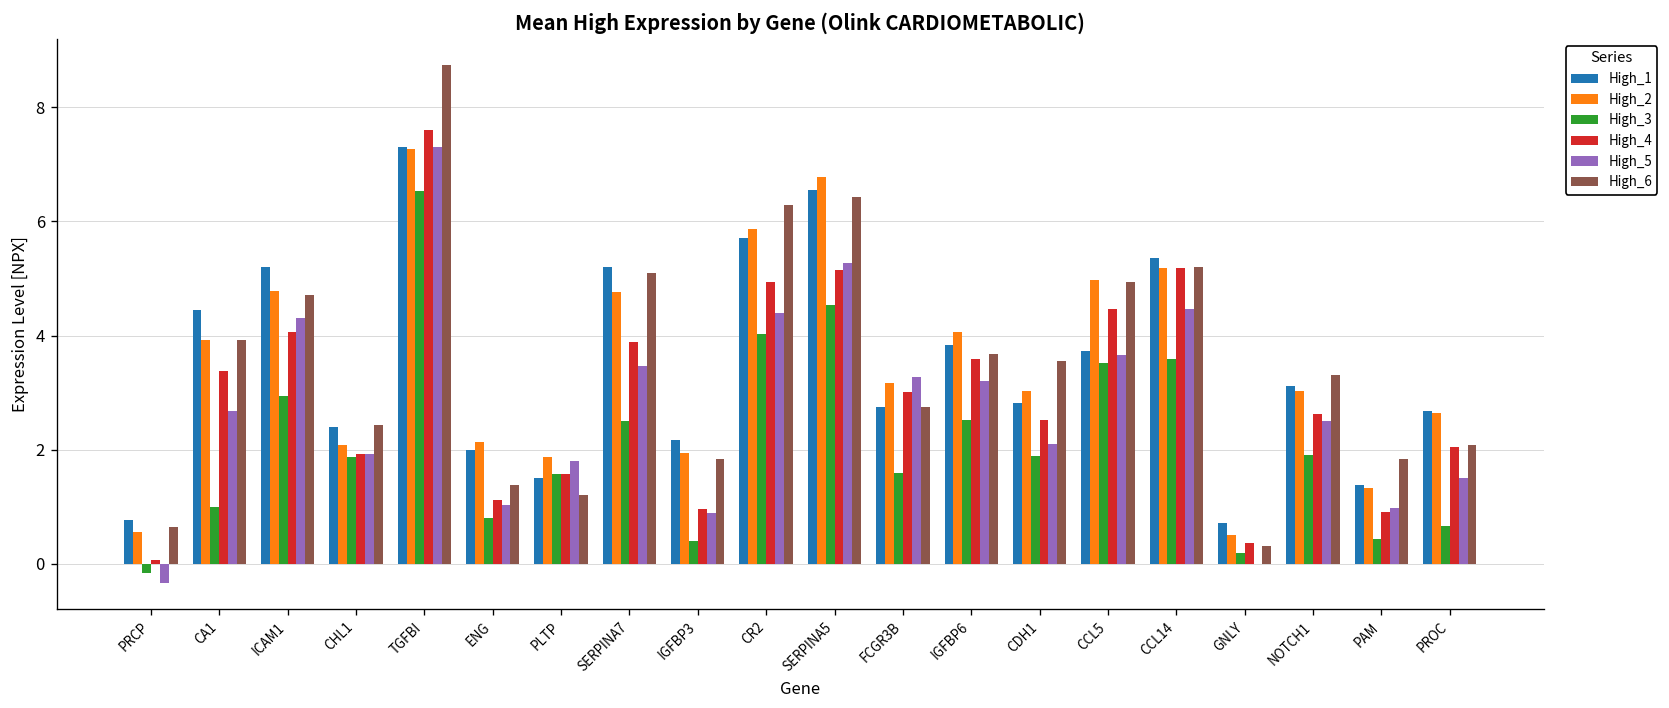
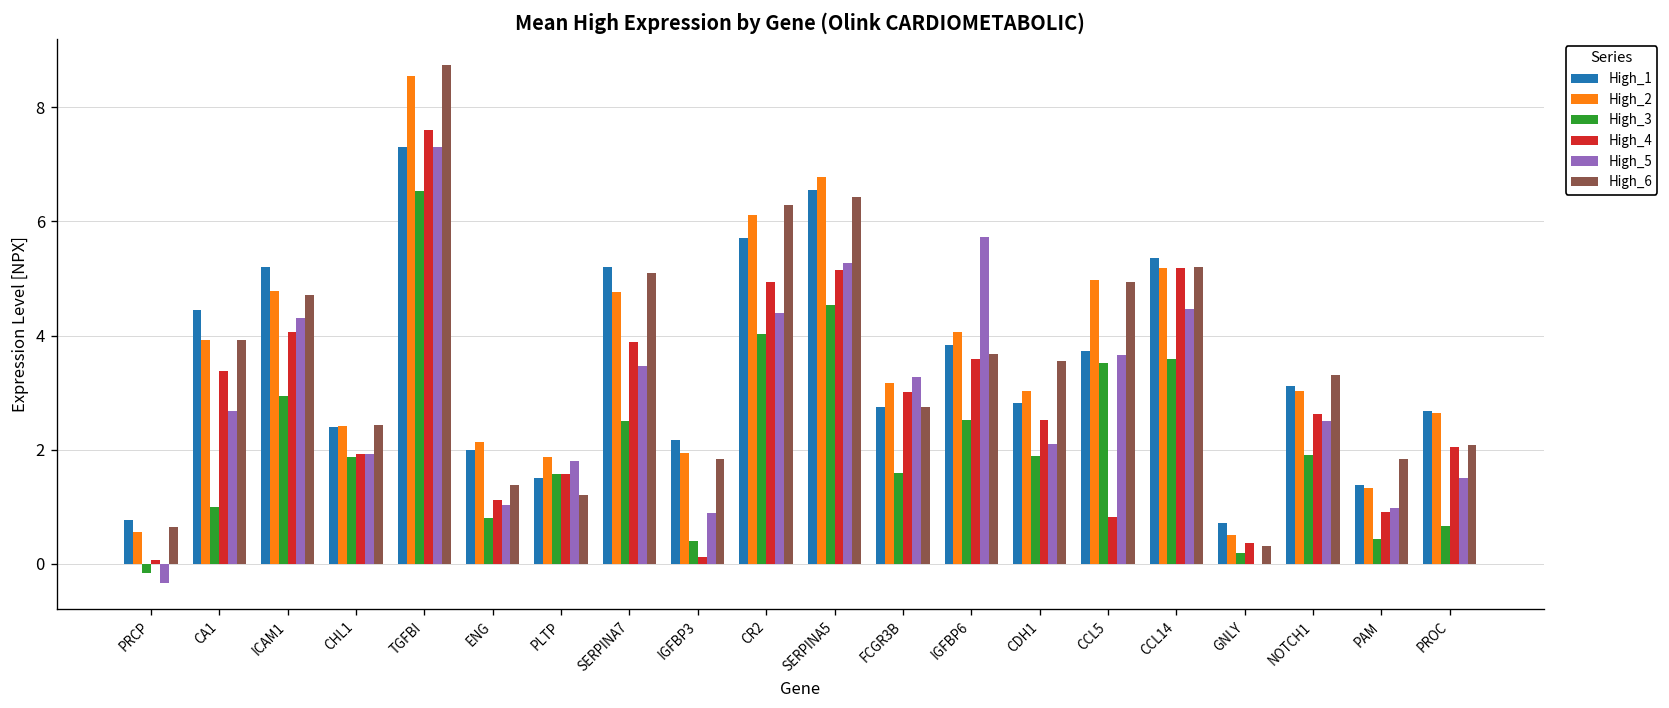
  {
    "High_1": {
      "PRCP": 0.8,
      "CA1": 4.4,
      "ICAM1": 5.2,
      "CHL1": 2.4,
      "TGFBI": 7.3,
      "ENG": 2.0,
      "PLTP": 1.5,
      "SERPINA7": 5.2,
      "IGFBP3": 2.2,
      "CR2": 5.7,
      "SERPINA5": 6.5,
      "FCGR3B": 2.8,
      "IGFBP6": 3.8,
      "CDH1": 2.8,
      "CCL5": 3.7,
      "CCL14": 5.4,
      "GNLY": 0.7,
      "NOTCH1": 3.1,
      "PAM": 1.4,
      "PROC": 2.7
    },
    "High_2": {
      "PRCP": 0.6,
      "CA1": 3.9,
      "ICAM1": 4.8,
-     "CHL1": 2.1,
-     "TGFBI": 7.3,
+     "CHL1": 2.4,
+     "TGFBI": 8.5,
      "ENG": 2.1,
      "PLTP": 1.9,
      "SERPINA7": 4.8,
      "IGFBP3": 1.9,
-     "CR2": 5.9,
+     "CR2": 6.1,
      "SERPINA5": 6.8,
      "FCGR3B": 3.2,
      "IGFBP6": 4.1,
      "CDH1": 3.0,
      "CCL5": 5.0,
      "CCL14": 5.2,
      "GNLY": 0.5,
      "NOTCH1": 3.0,
      "PAM": 1.3,
      "PROC": 2.6
    },
    "High_3": {
      "PRCP": -0.2,
      "CA1": 1.0,
      "ICAM1": 2.9,
      "CHL1": 1.9,
      "TGFBI": 6.5,
      "ENG": 0.8,
      "PLTP": 1.6,
      "SERPINA7": 2.5,
      "IGFBP3": 0.4,
      "CR2": 4.0,
      "SERPINA5": 4.5,
      "FCGR3B": 1.6,
      "IGFBP6": 2.5,
      "CDH1": 1.9,
      "CCL5": 3.5,
      "CCL14": 3.6,
      "GNLY": 0.2,
      "NOTCH1": 1.9,
      "PAM": 0.4,
      "PROC": 0.7
    },
    "High_4": {
      "PRCP": 0.1,
      "CA1": 3.4,
      "ICAM1": 4.1,
      "CHL1": 1.9,
      "TGFBI": 7.6,
      "ENG": 1.1,
      "PLTP": 1.6,
      "SERPINA7": 3.9,
-     "IGFBP3": 1.0,
+     "IGFBP3": 0.1,
      "CR2": 4.9,
      "SERPINA5": 5.2,
      "FCGR3B": 3.0,
      "IGFBP6": 3.6,
      "CDH1": 2.5,
-     "CCL5": 4.5,
+     "CCL5": 0.8,
      "CCL14": 5.2,
      "GNLY": 0.4,
      "NOTCH1": 2.6,
      "PAM": 0.9,
      "PROC": 2.0
    },
    "High_5": {
      "PRCP": -0.3,
      "CA1": 2.7,
      "ICAM1": 4.3,
      "CHL1": 1.9,
      "TGFBI": 7.3,
      "ENG": 1.0,
      "PLTP": 1.8,
      "SERPINA7": 3.5,
      "IGFBP3": 0.9,
      "CR2": 4.4,
      "SERPINA5": 5.3,
      "FCGR3B": 3.3,
-     "IGFBP6": 3.2,
+     "IGFBP6": 5.7,
      "CDH1": 2.1,
      "CCL5": 3.7,
      "CCL14": 4.5,
      "NOTCH1": 2.5,
      "PAM": 1.0,
      "PROC": 1.5
    },
    "High_6": {
      "PRCP": 0.7,
      "CA1": 3.9,
      "ICAM1": 4.7,
      "CHL1": 2.4,
      "TGFBI": 8.7,
      "ENG": 1.4,
      "PLTP": 1.2,
      "SERPINA7": 5.1,
      "IGFBP3": 1.8,
      "CR2": 6.3,
      "SERPINA5": 6.4,
      "FCGR3B": 2.7,
      "IGFBP6": 3.7,
      "CDH1": 3.5,
      "CCL5": 4.9,
      "CCL14": 5.2,
      "GNLY": 0.3,
      "NOTCH1": 3.3,
      "PAM": 1.8,
      "PROC": 2.1
    }
  }
